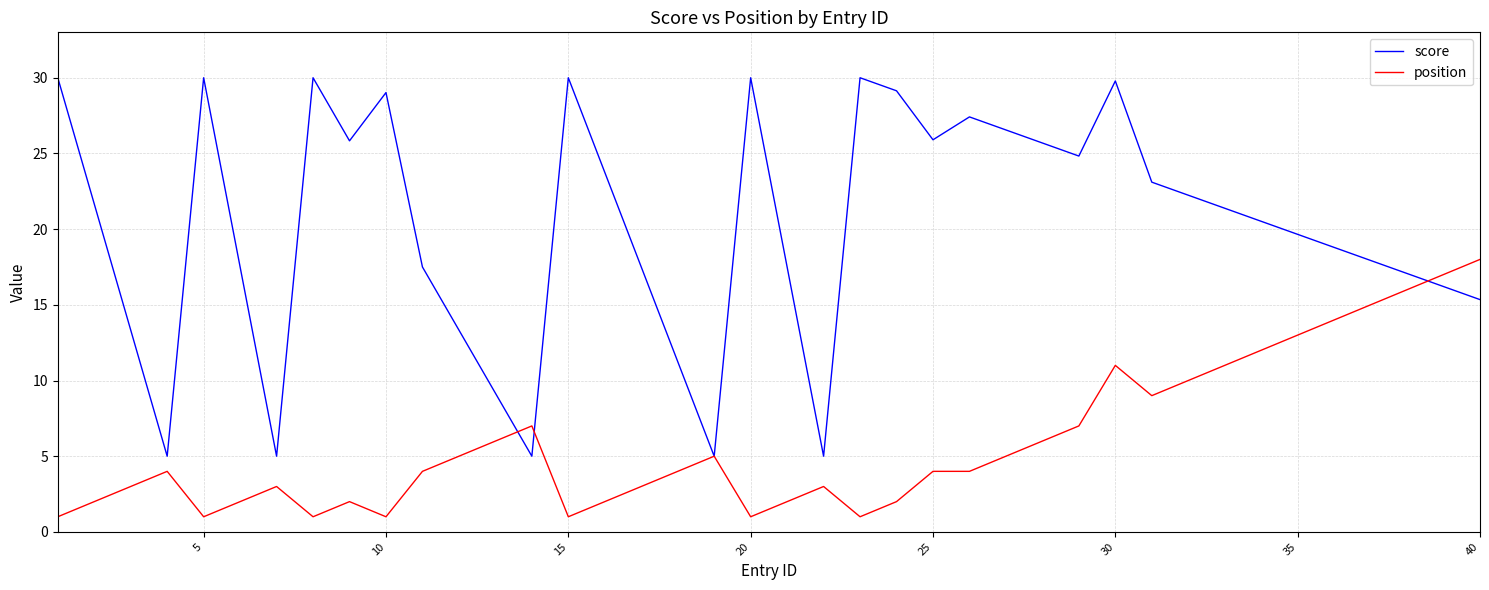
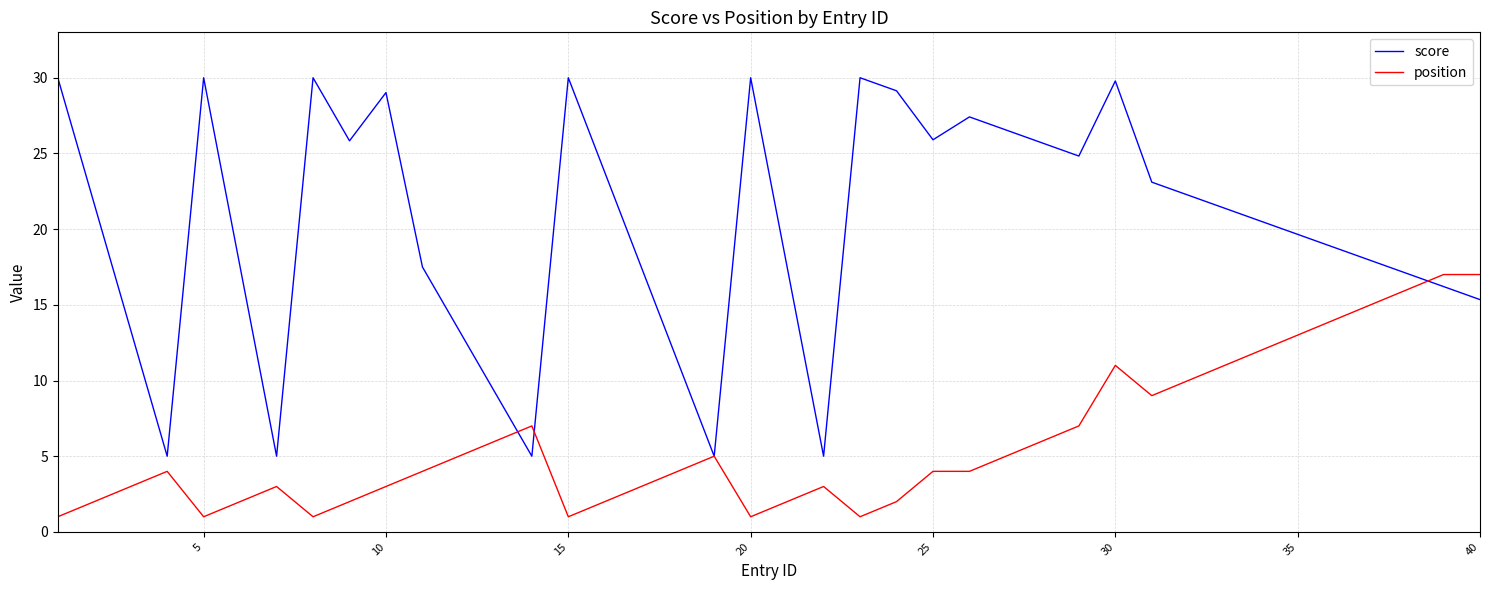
  {
    "score": {
      "5": 30,
      "10": 29,
      "15": 30,
      "20": 30,
      "25": 26,
      "30": 29.8,
      "35": 19.7,
      "40": 15.3
    },
    "position": {
      "5": 1,
-     "10": 1,
+     "10": 3,
      "15": 1,
      "20": 1,
      "25": 4,
      "30": 11,
      "35": 13,
-     "40": 18
+     "40": 17
    }
  }
